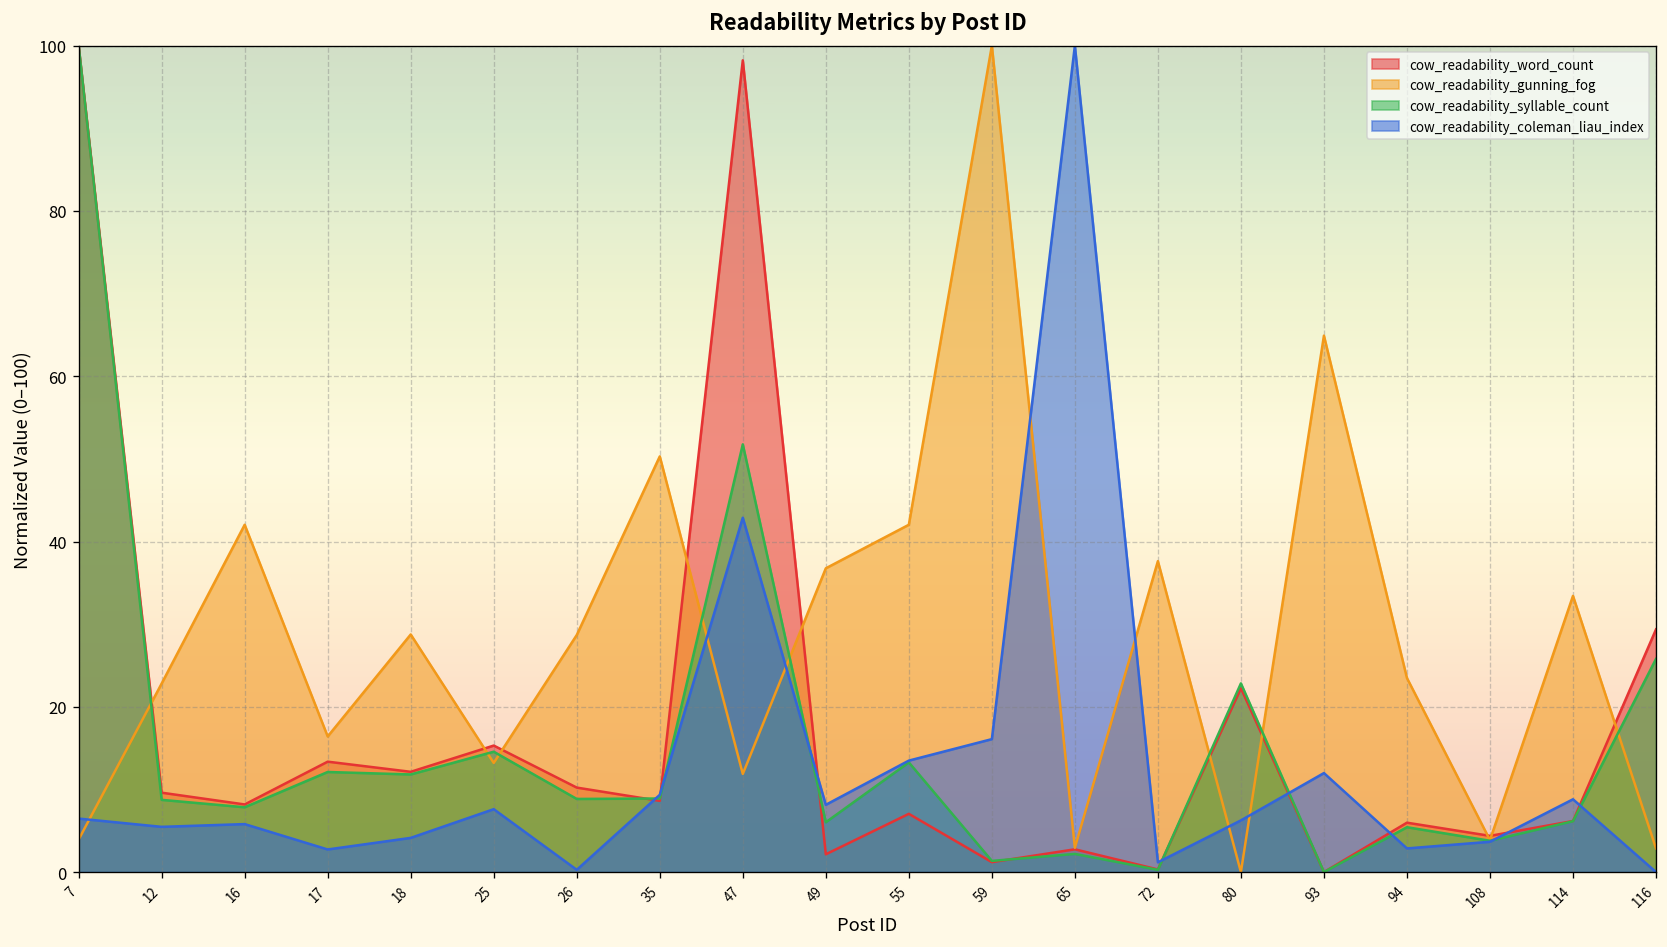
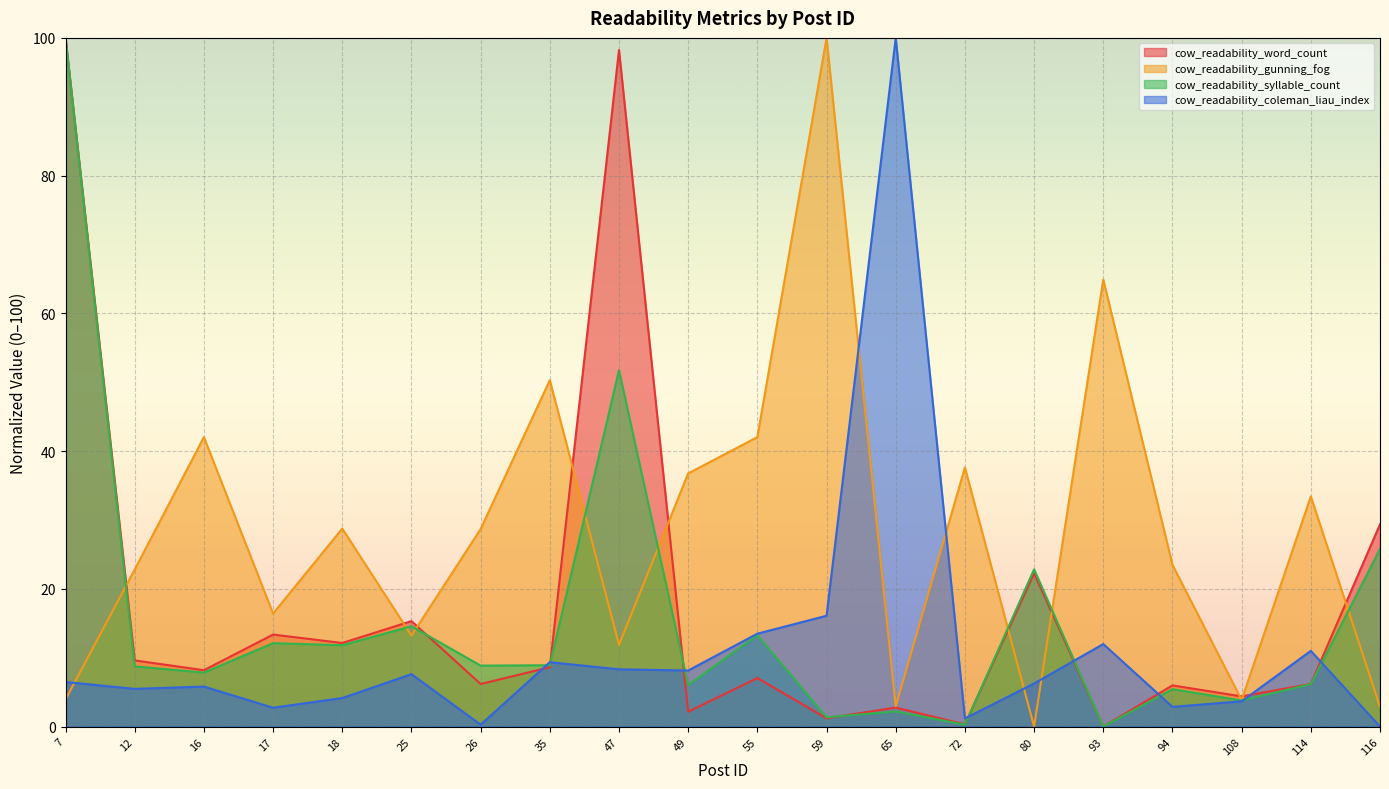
  {
    "cow_readability_word_count": {
      "12": 10,
      "17": 13,
      "25": 15,
-     "26": 10,
+     "26": 6,
      "47": 98,
      "49": 2,
      "55": 7,
      "80": 22,
      "94": 6,
      "108": 4,
      "116": 29
    },
    "cow_readability_gunning_fog": {
      "7": 4,
      "12": 23,
      "16": 42,
      "17": 16,
      "18": 29,
      "25": 13,
      "26": 29,
      "35": 50,
      "47": 12,
      "49": 37,
      "55": 42,
      "59": 100,
      "72": 38,
      "80": 0,
      "93": 65,
      "94": 23,
      "114": 33,
      "116": 3
    },
    "cow_readability_syllable_count": {
      "12": 9,
      "17": 12,
      "25": 15,
      "26": 9,
      "47": 52,
      "49": 6,
      "65": 2,
      "80": 23,
      "94": 5,
      "116": 26
    },
    "cow_readability_coleman_liau_index": {
      "7": 6,
      "12": 5,
      "16": 6,
      "17": 3,
      "18": 4,
      "25": 8,
      "26": 0,
      "35": 9,
-     "47": 43,
+     "47": 8,
      "49": 8,
      "59": 16,
      "65": 100,
      "72": 1,
      "80": 6,
      "93": 12,
      "94": 3,
-     "114": 9,
+     "114": 11,
      "116": 0
    }
  }
